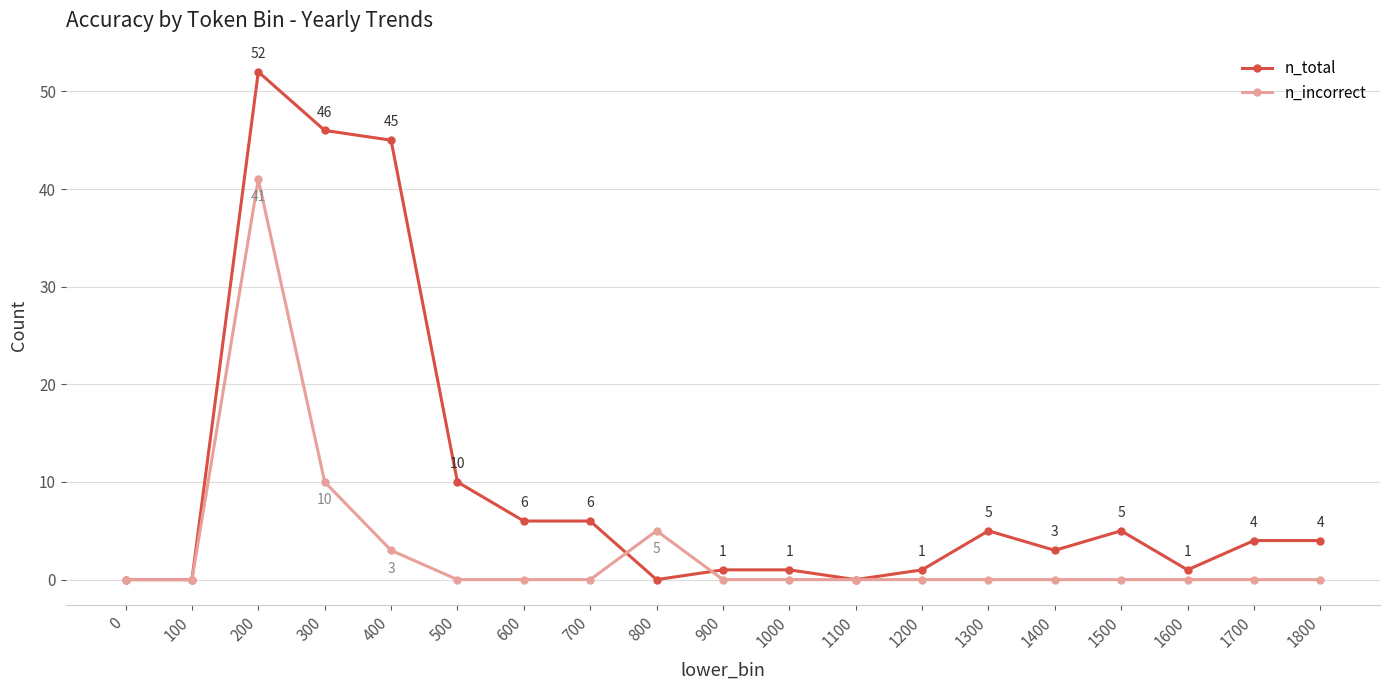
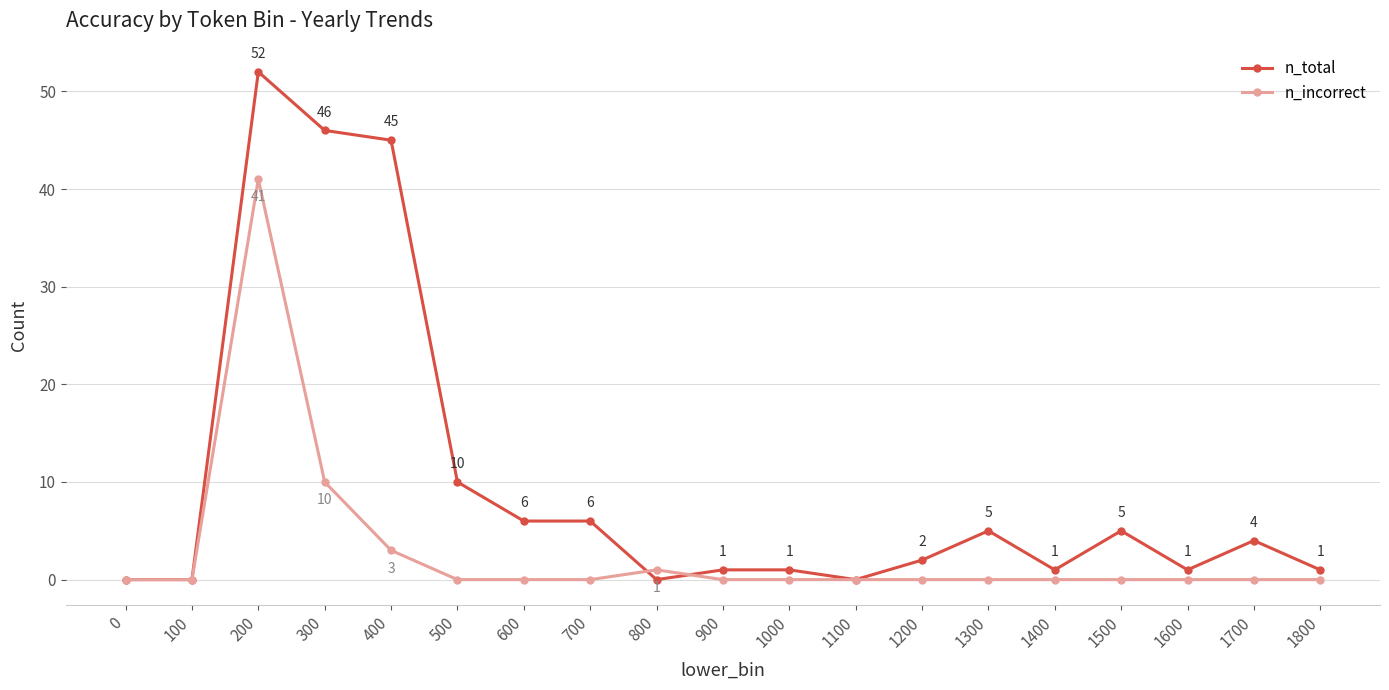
  {
    "n_total": {
      "200": 52,
      "300": 46,
      "400": 45,
      "500": 10,
      "600": 6,
      "700": 6,
      "900": 1,
      "1000": 1,
-     "1200": 1,
+     "1200": 2,
      "1300": 5,
-     "1400": 3,
+     "1400": 1,
      "1500": 5,
      "1600": 1,
      "1700": 4,
-     "1800": 4
+     "1800": 1
    },
    "n_incorrect": {
      "200": 41,
      "300": 10,
      "400": 3,
-     "800": 5
+     "800": 1
    }
  }
